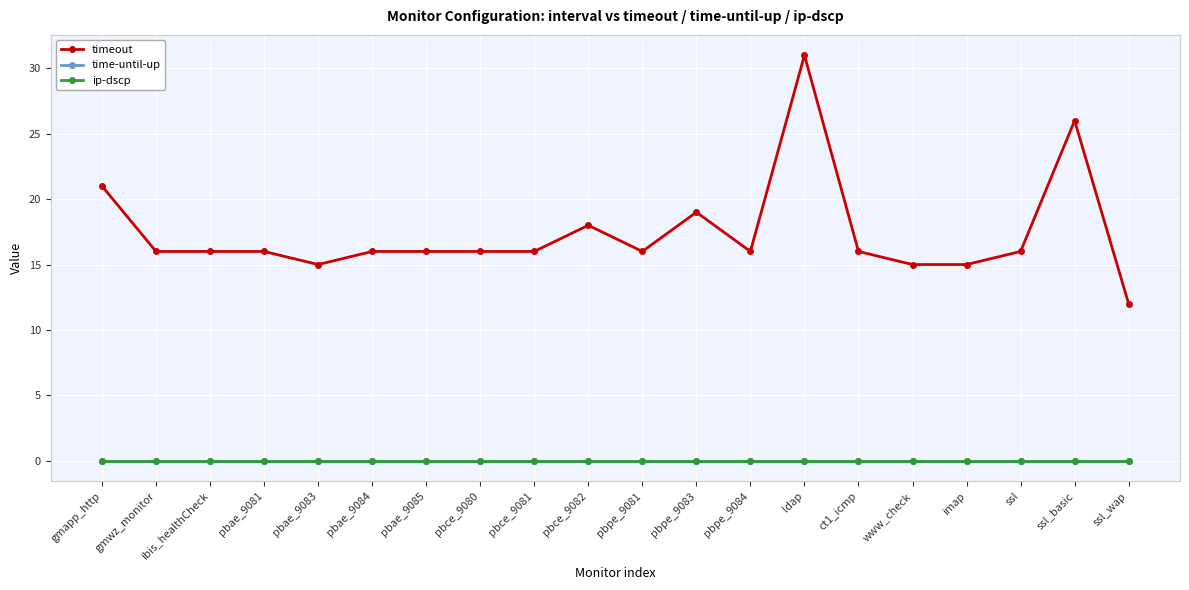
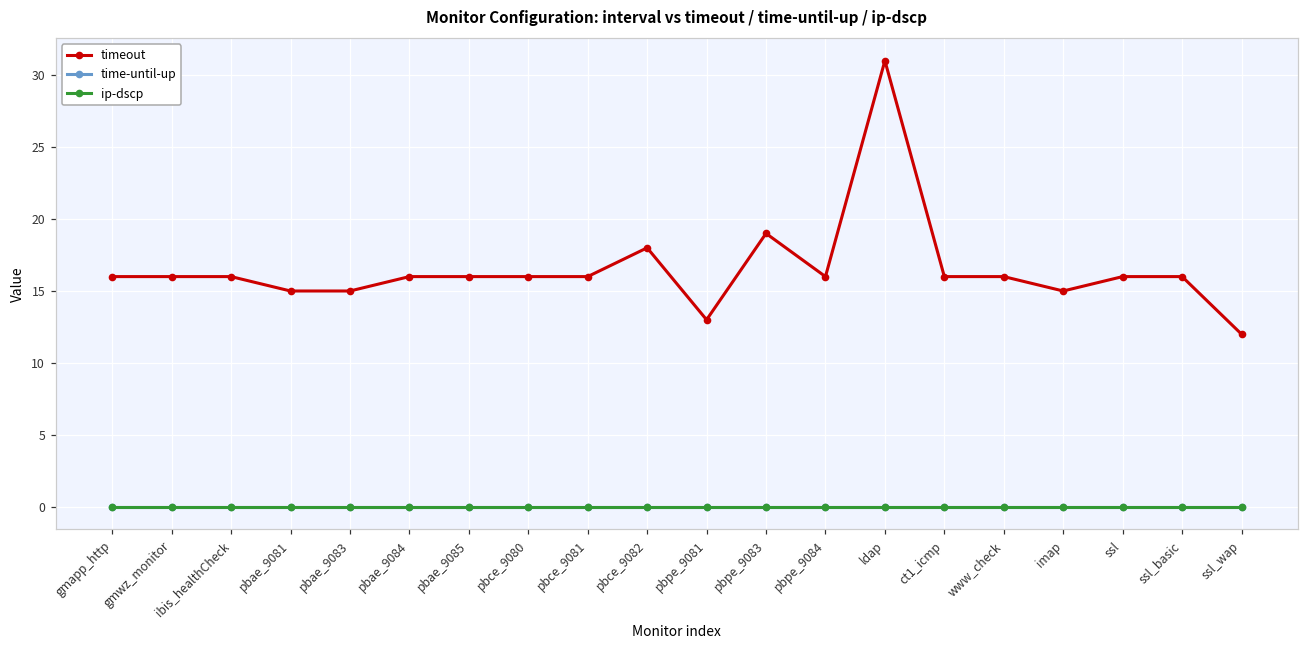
  {
    "timeout": {
-     "gmapp_http": 21,
+     "gmapp_http": 16,
      "gmwz_monitor": 16,
      "ibis_healthCheck": 16,
-     "pbae_9081": 16,
+     "pbae_9081": 15,
      "pbae_9083": 15,
      "pbae_9084": 16,
      "pbae_9085": 16,
      "pbce_9080": 16,
      "pbce_9081": 16,
      "pbce_9082": 18,
-     "pbpe_9081": 16,
+     "pbpe_9081": 13,
      "pbpe_9083": 19,
      "pbpe_9084": 16,
      "ldap": 31,
      "ct1_icmp": 16,
-     "www_check": 15,
+     "www_check": 16,
      "imap": 15,
      "ssl": 16,
-     "ssl_basic": 26,
+     "ssl_basic": 16,
      "ssl_wap": 12
    },
    "ip-dscp": {
      "gmapp_http": 0,
      "gmwz_monitor": 0,
      "ibis_healthCheck": 0,
      "pbae_9081": 0,
      "pbae_9083": 0,
      "pbae_9084": 0,
      "pbae_9085": 0,
      "pbce_9080": 0,
      "pbce_9081": 0,
      "pbce_9082": 0,
      "pbpe_9081": 0,
      "pbpe_9083": 0,
      "pbpe_9084": 0,
      "ldap": 0,
      "ct1_icmp": 0,
      "www_check": 0,
      "imap": 0,
      "ssl": 0,
      "ssl_basic": 0,
      "ssl_wap": 0
    }
  }
